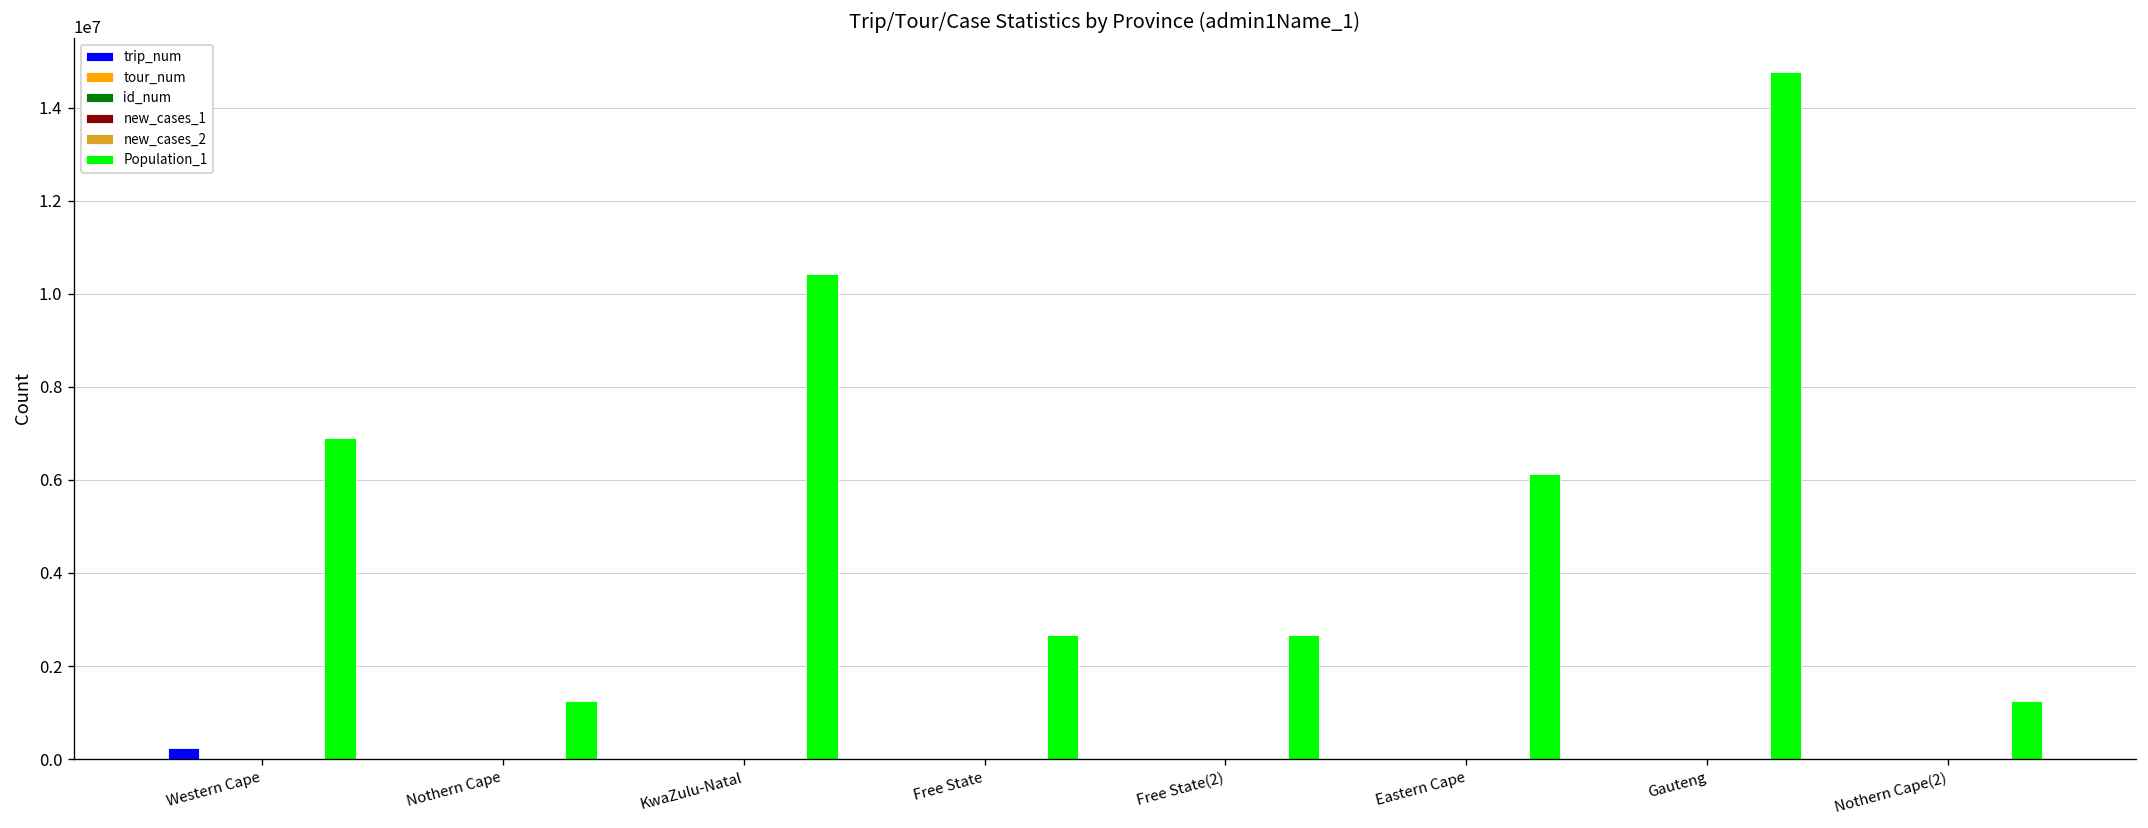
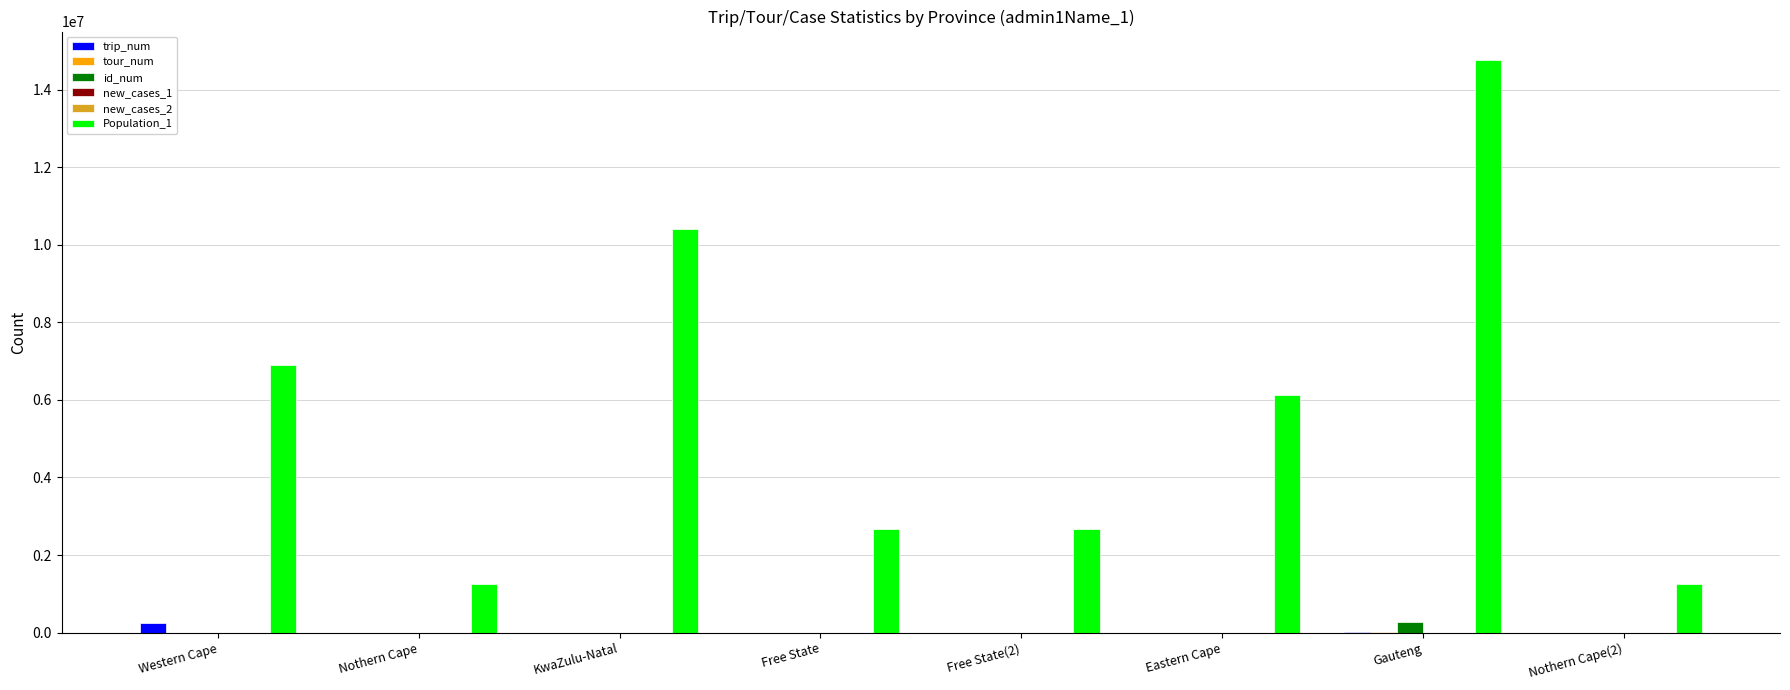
  {
    "trip_num": {
      "Western Cape": 200000
    },
    "id_num": {
-     "Gauteng": 0
+     "Gauteng": 300000
    },
    "Population_1": {
      "Western Cape": 6900000,
      "Nothern Cape": 1300000,
      "KwaZulu-Natal": 10400000,
      "Free State": 2700000,
      "Free State(2)": 2700000,
      "Eastern Cape": 6100000,
      "Gauteng": 14800000,
      "Nothern Cape(2)": 1300000
    }
  }
